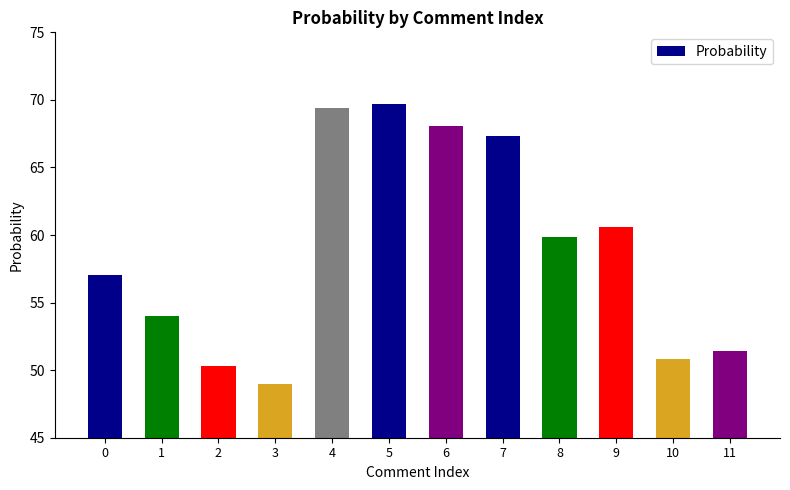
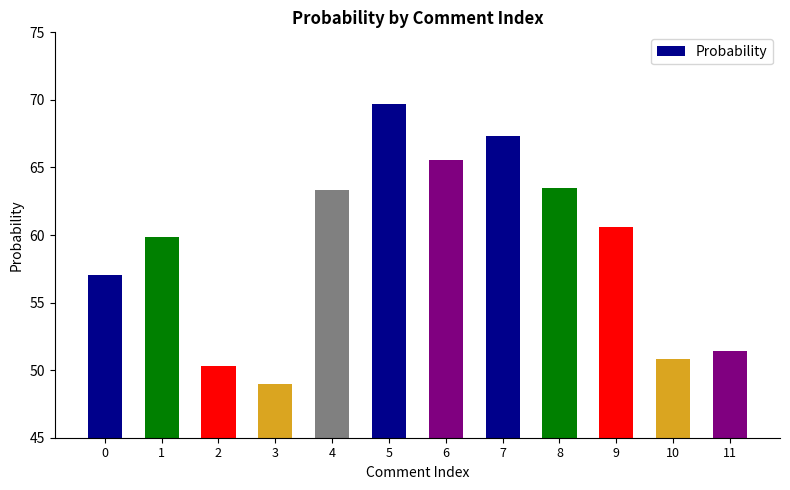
  {
    "0": 57.0,
-   "1": 54.0,
+   "1": 59.9,
    "2": 50.3,
    "3": 49.0,
-   "4": 69.4,
+   "4": 63.3,
    "5": 69.7,
-   "6": 68.1,
+   "6": 65.6,
    "7": 67.4,
-   "8": 59.9,
+   "8": 63.5,
    "9": 60.6,
    "10": 50.8,
    "11": 51.4
  }
